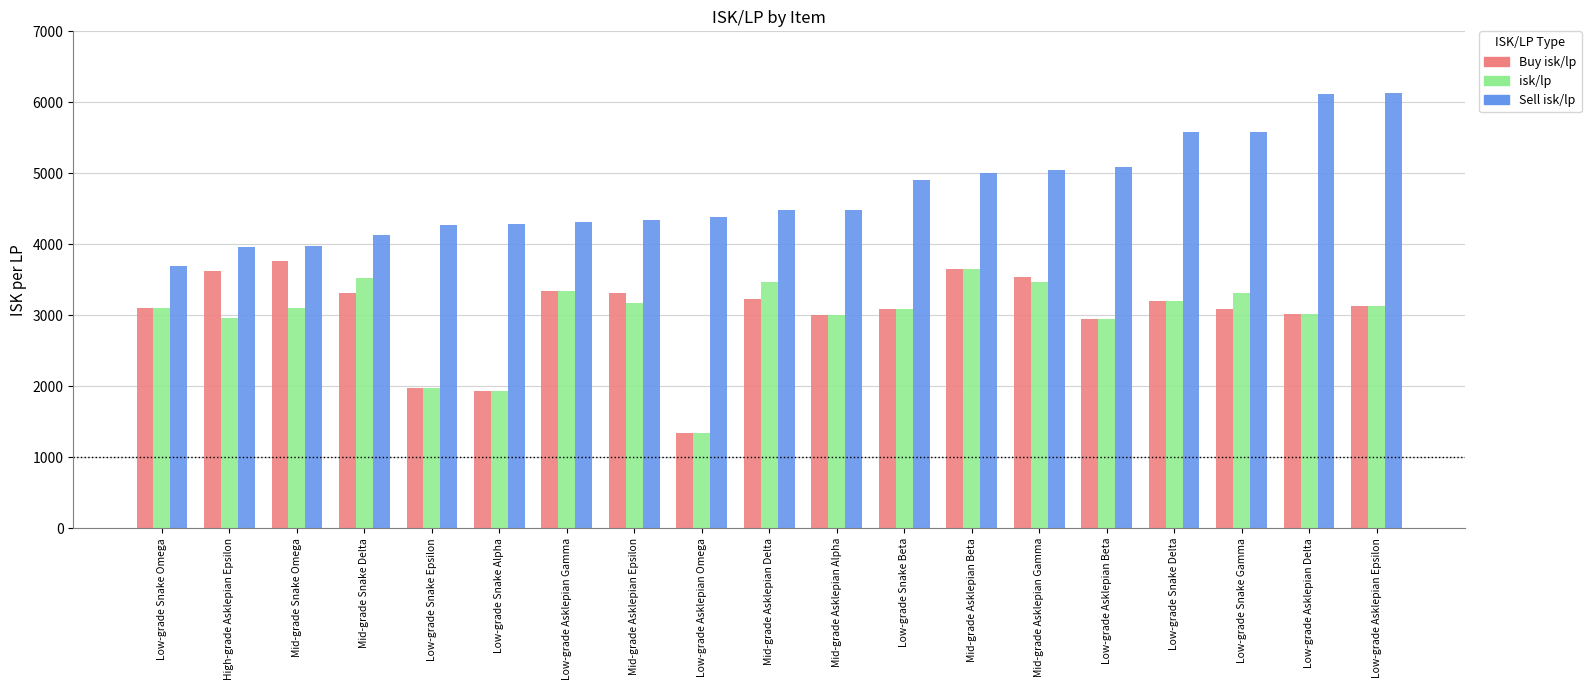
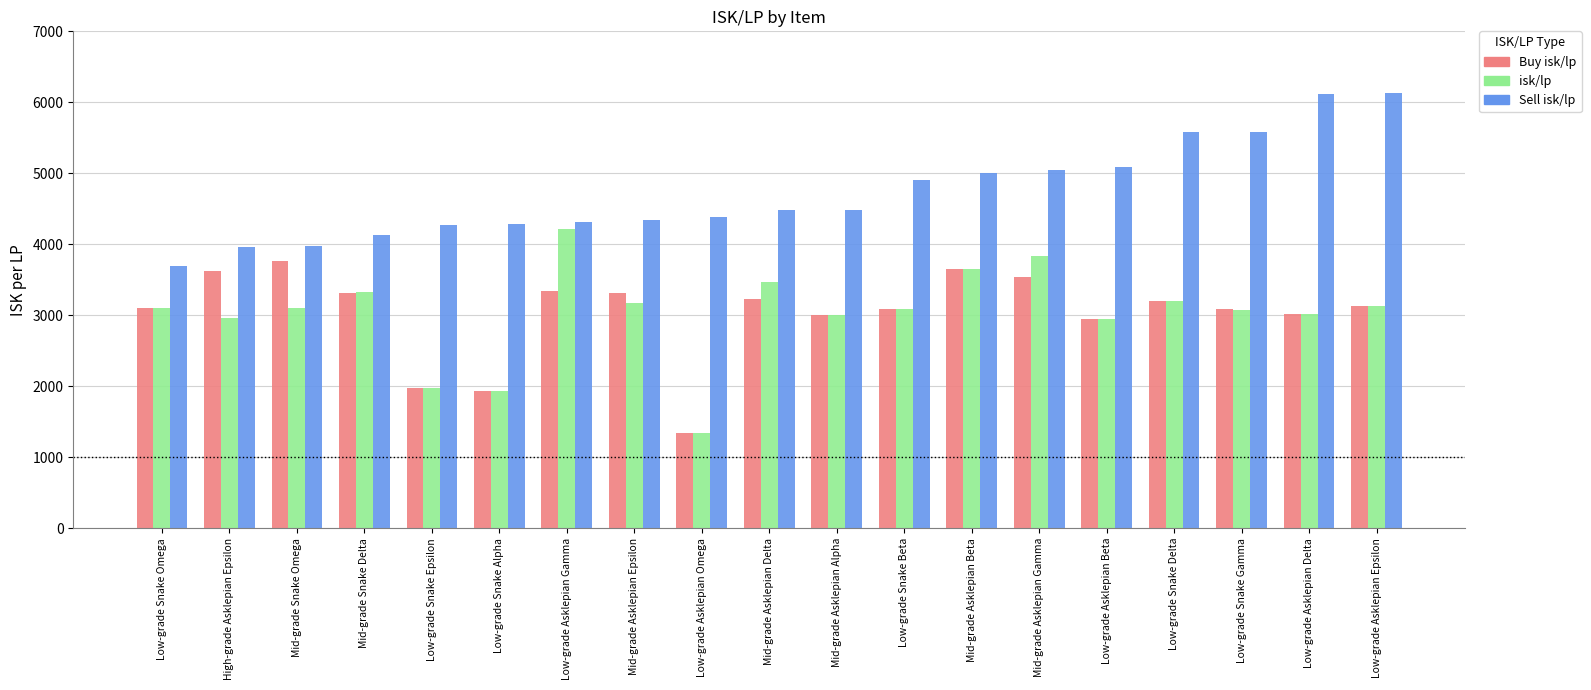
  {
    "Buy isk/lp": {
      "Low-grade Snake Omega": 3100,
      "High-grade Asklepian Epsilon": 3600,
      "Mid-grade Snake Omega": 3800,
      "Mid-grade Snake Delta": 3300,
      "Low-grade Snake Epsilon": 2000,
      "Low-grade Snake Alpha": 1900,
      "Low-grade Asklepian Gamma": 3300,
      "Mid-grade Asklepian Epsilon": 3300,
      "Low-grade Asklepian Omega": 1300,
      "Mid-grade Asklepian Delta": 3200,
      "Mid-grade Asklepian Alpha": 3000,
      "Low-grade Snake Beta": 3100,
      "Mid-grade Asklepian Beta": 3600,
      "Mid-grade Asklepian Gamma": 3500,
      "Low-grade Asklepian Beta": 2900,
      "Low-grade Snake Delta": 3200,
      "Low-grade Snake Gamma": 3100,
      "Low-grade Asklepian Delta": 3000,
      "Low-grade Asklepian Epsilon": 3100
    },
    "isk/lp": {
      "Low-grade Snake Omega": 3100,
      "High-grade Asklepian Epsilon": 3000,
      "Mid-grade Snake Omega": 3100,
-     "Mid-grade Snake Delta": 3500,
+     "Mid-grade Snake Delta": 3300,
      "Low-grade Snake Epsilon": 2000,
      "Low-grade Snake Alpha": 1900,
-     "Low-grade Asklepian Gamma": 3300,
+     "Low-grade Asklepian Gamma": 4200,
      "Mid-grade Asklepian Epsilon": 3200,
      "Low-grade Asklepian Omega": 1300,
      "Mid-grade Asklepian Delta": 3500,
      "Mid-grade Asklepian Alpha": 3000,
      "Low-grade Snake Beta": 3100,
      "Mid-grade Asklepian Beta": 3600,
-     "Mid-grade Asklepian Gamma": 3500,
+     "Mid-grade Asklepian Gamma": 3800,
      "Low-grade Asklepian Beta": 2900,
      "Low-grade Snake Delta": 3200,
-     "Low-grade Snake Gamma": 3300,
+     "Low-grade Snake Gamma": 3100,
      "Low-grade Asklepian Delta": 3000,
      "Low-grade Asklepian Epsilon": 3100
    },
    "Sell isk/lp": {
      "Low-grade Snake Omega": 3700,
      "High-grade Asklepian Epsilon": 4000,
      "Mid-grade Snake Omega": 4000,
      "Mid-grade Snake Delta": 4100,
      "Low-grade Snake Epsilon": 4300,
      "Low-grade Snake Alpha": 4300,
      "Low-grade Asklepian Gamma": 4300,
      "Mid-grade Asklepian Epsilon": 4300,
      "Low-grade Asklepian Omega": 4400,
      "Mid-grade Asklepian Delta": 4500,
      "Mid-grade Asklepian Alpha": 4500,
      "Low-grade Snake Beta": 4900,
      "Mid-grade Asklepian Beta": 5000,
      "Mid-grade Asklepian Gamma": 5000,
      "Low-grade Asklepian Beta": 5100,
      "Low-grade Snake Delta": 5600,
      "Low-grade Snake Gamma": 5600,
      "Low-grade Asklepian Delta": 6100,
      "Low-grade Asklepian Epsilon": 6100
    }
  }
